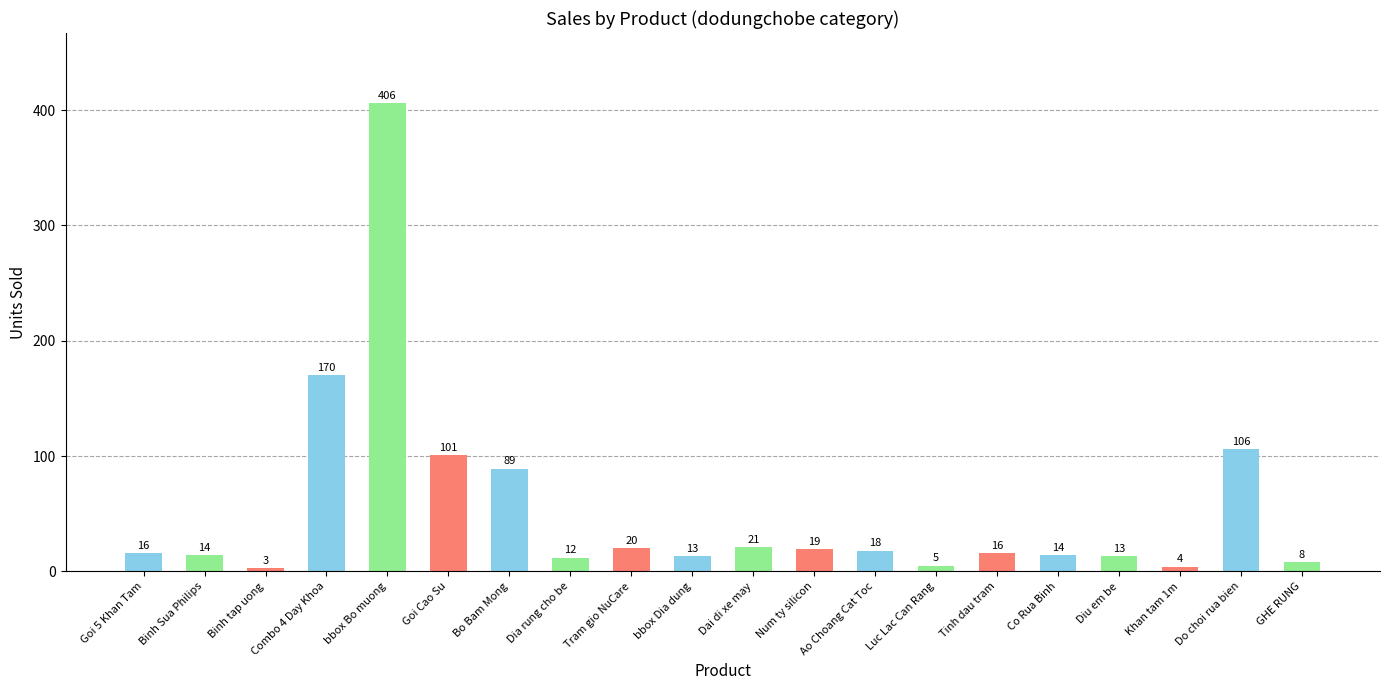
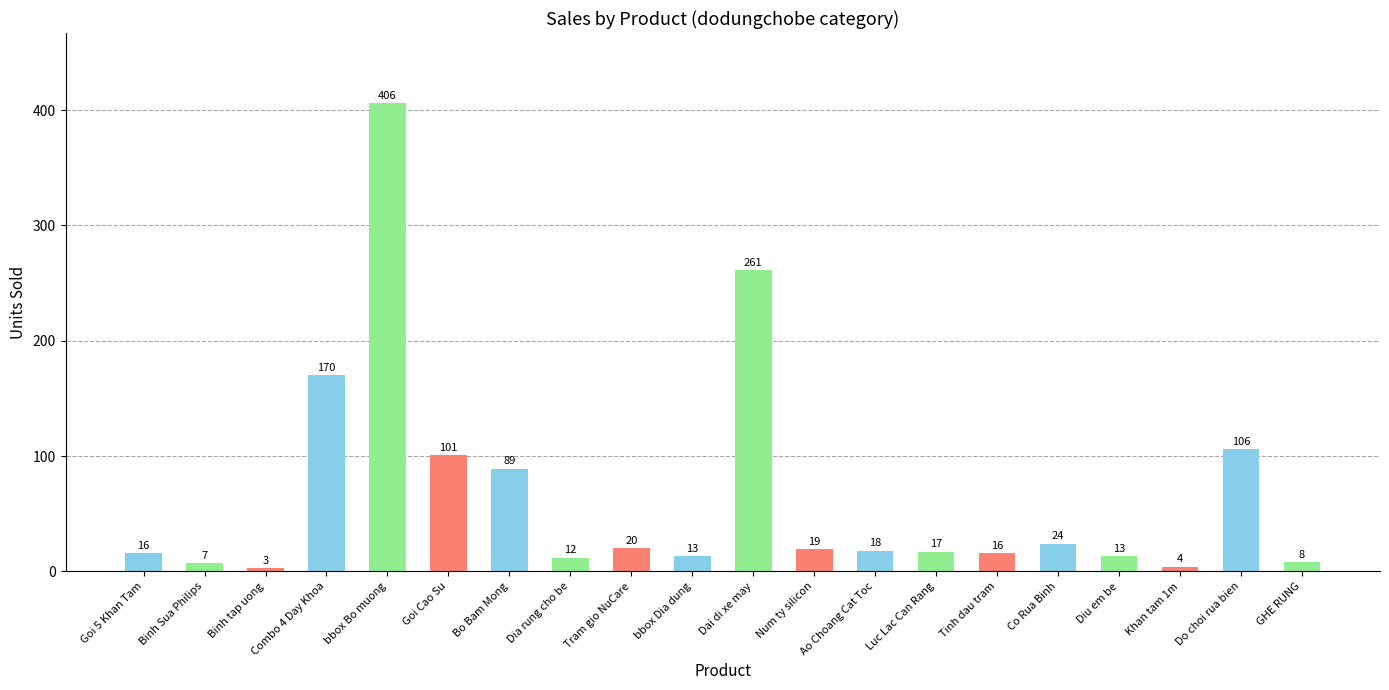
  {
    "Goi 5 Khan Tam": 16,
-   "Binh Sua Philips": 14,
+   "Binh Sua Philips": 7,
    "Binh tap uong": 3,
    "Combo 4 Day Khoa": 170,
    "bbox Bo muong": 406,
    "Goi Cao Su": 101,
    "Bo Bam Mong": 89,
    "Dia rung cho be": 12,
    "Tram gio NuCare": 20,
    "bbox Dia dung": 13,
-   "Dai di xe may": 21,
+   "Dai di xe may": 261,
    "Num ty silicon": 19,
    "Ao Choang Cat Toc": 18,
-   "Luc Lac Can Rang": 5,
+   "Luc Lac Can Rang": 17,
    "Tinh dau tram": 16,
-   "Co Rua Binh": 14,
+   "Co Rua Binh": 24,
    "Diu em be": 13,
    "Khan tam 1m": 4,
    "Do choi rua bien": 106,
    "GHE RUNG": 8
  }
